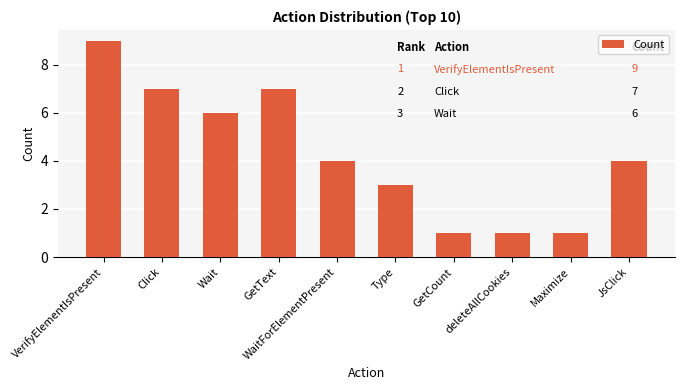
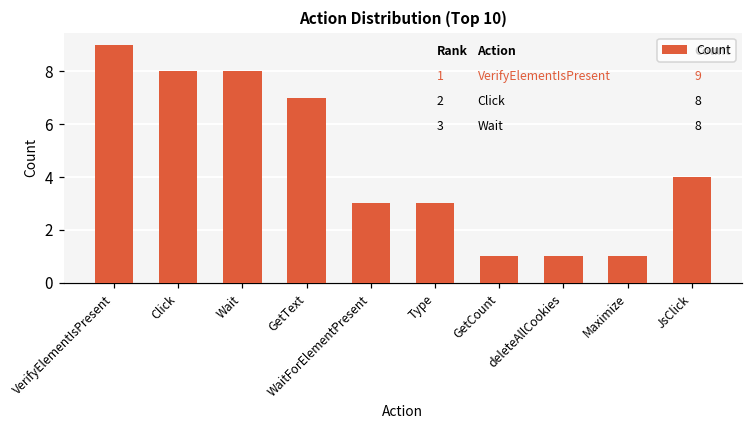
  {
-   "Click": 7,
-   "Wait": 6,
-   "WaitForElementPresent": 4
+   "Click": 8,
+   "Wait": 8,
+   "WaitForElementPresent": 3
  }
